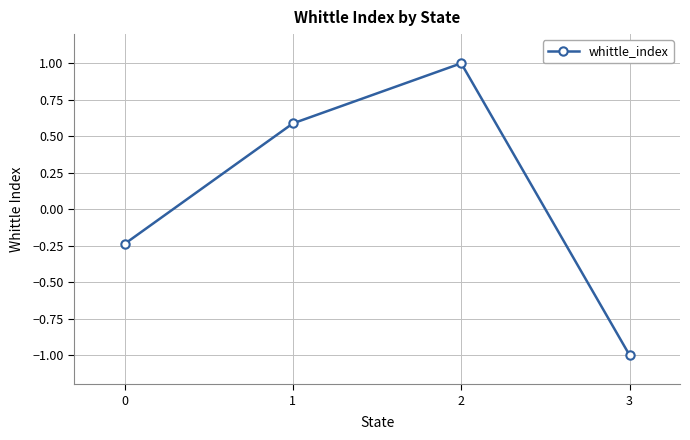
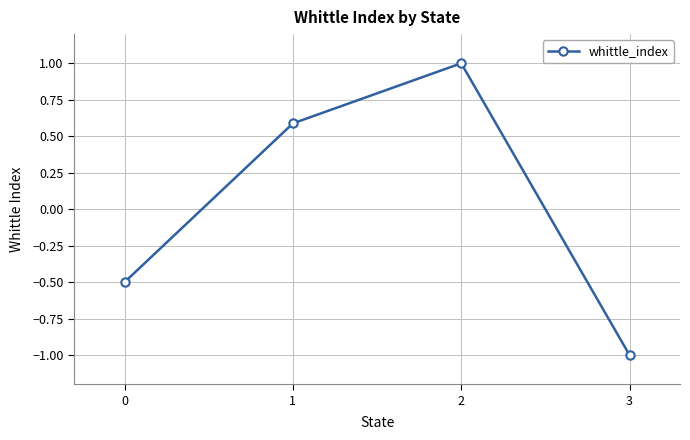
  {
-   "0": -0.24,
+   "0": -0.50,
    "1": 0.59,
    "2": 1.00,
    "3": -1.00
  }
